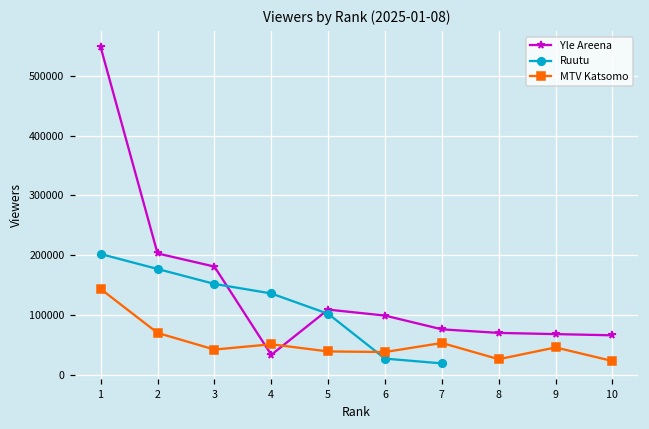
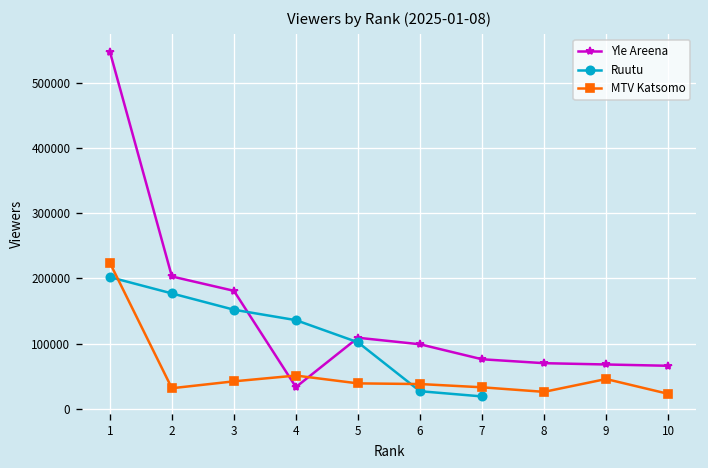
  {
    "Yle Areena": {
      "1": 550000,
      "2": 200000,
      "3": 180000,
      "4": 30000,
      "5": 110000,
      "6": 100000,
      "7": 80000,
      "8": 70000,
      "9": 70000,
      "10": 70000
    },
    "Ruutu": {
      "1": 200000,
      "2": 180000,
      "3": 150000,
      "4": 140000,
      "5": 100000,
      "6": 30000,
      "7": 20000
    },
    "MTV Katsomo": {
-     "1": 140000,
-     "2": 70000,
+     "1": 220000,
+     "2": 30000,
      "3": 40000,
      "4": 50000,
      "5": 40000,
      "6": 40000,
-     "7": 50000,
+     "7": 30000,
      "8": 30000,
      "9": 50000,
      "10": 20000
    }
  }
